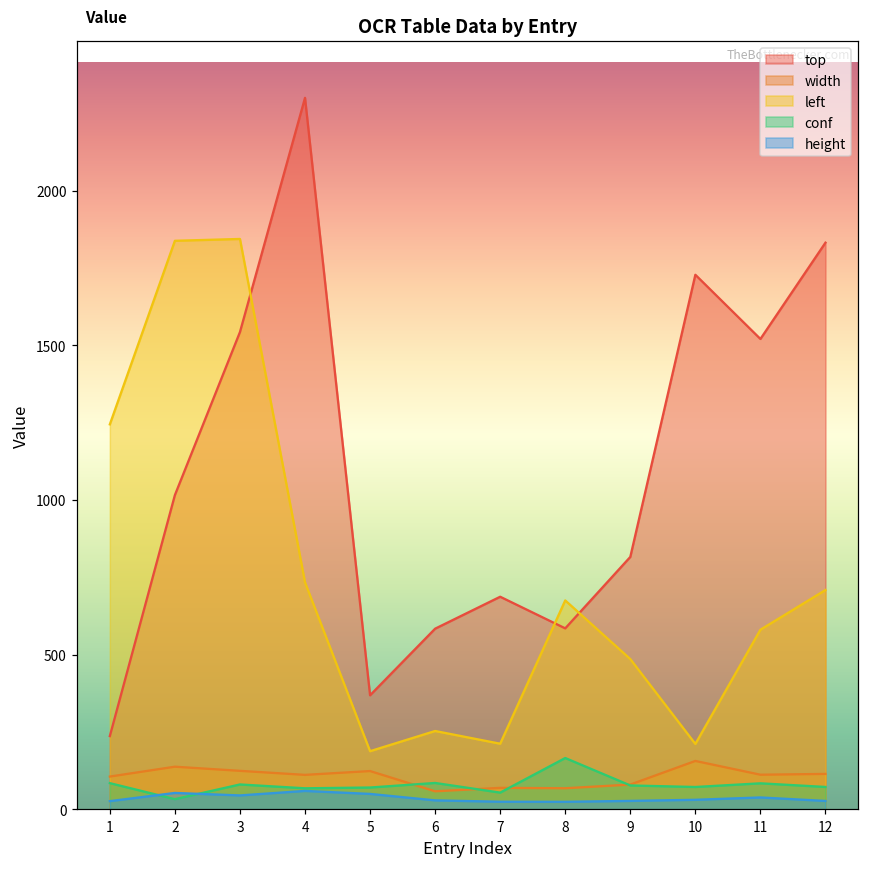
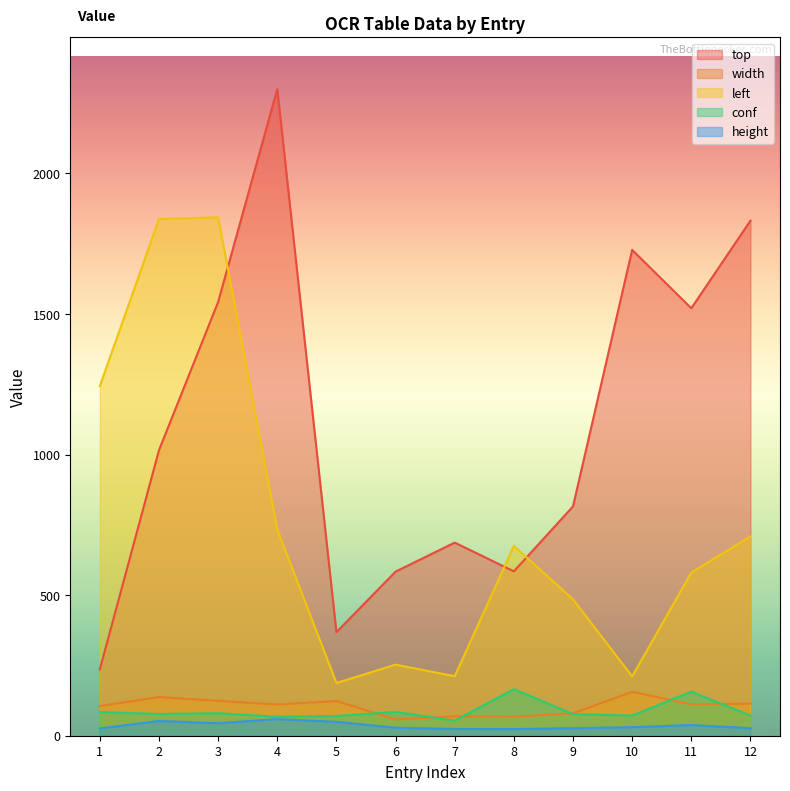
  {
    "conf": {
      "1": 80,
-     "2": 30,
+     "2": 80,
      "3": 80,
      "5": 70,
      "6": 80,
      "7": 50,
      "8": 170,
      "10": 70,
-     "11": 80,
+     "11": 160,
      "12": 70
    },
    "height": {
      "1": 30,
      "2": 50,
      "3": 40,
      "5": 50,
      "6": 30,
      "7": 20,
      "8": 20,
      "9": 30,
      "10": 30,
      "11": 40,
      "12": 30
    }
  }
